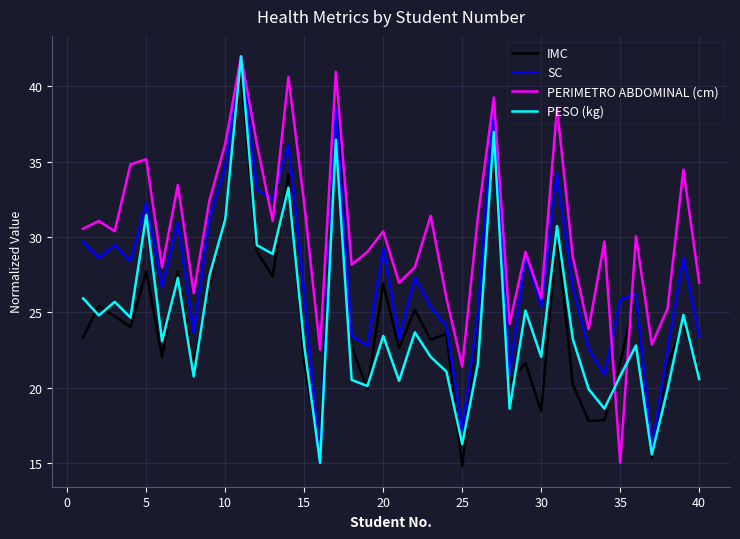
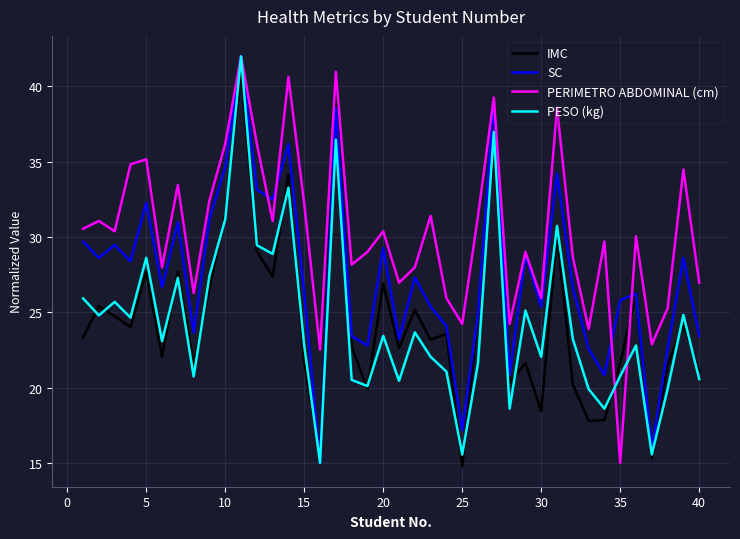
  {
    "IMC": {
      "5": 27.7,
      "10": 31.6,
      "15": 21.6,
      "20": 26.9,
      "25": 14.8,
      "30": 18.4,
      "35": 21.6,
      "40": 21.1
    },
    "SC": {
      "5": 32.3,
      "10": 34.7,
      "15": 26.2,
      "20": 29.3,
      "25": 17.2,
      "30": 25.4,
      "35": 25.8,
      "40": 23.4
    },
    "PERIMETRO ABDOMINAL (cm)": {
      "5": 35.2,
      "10": 36.2,
      "15": 32.2,
      "20": 30.4,
-     "25": 21.4,
+     "25": 24.2,
      "30": 25.9,
      "35": 15.0,
      "40": 27.0
    },
    "PESO (kg)": {
-     "5": 31.5,
+     "5": 28.6,
      "10": 31.2,
      "15": 22.8,
      "20": 23.4,
-     "25": 16.2,
+     "25": 15.6,
      "30": 22.0,
      "35": 20.8,
      "40": 20.6
    }
  }
